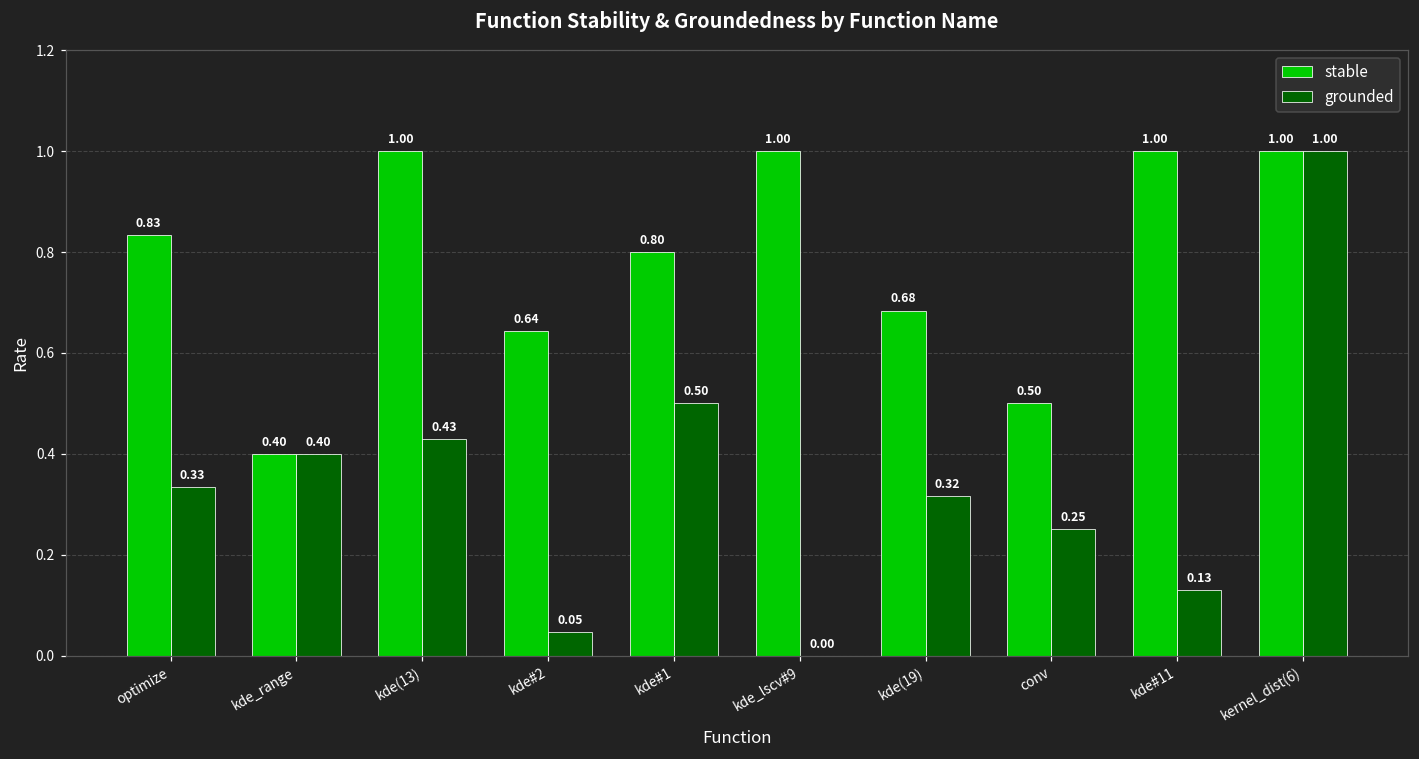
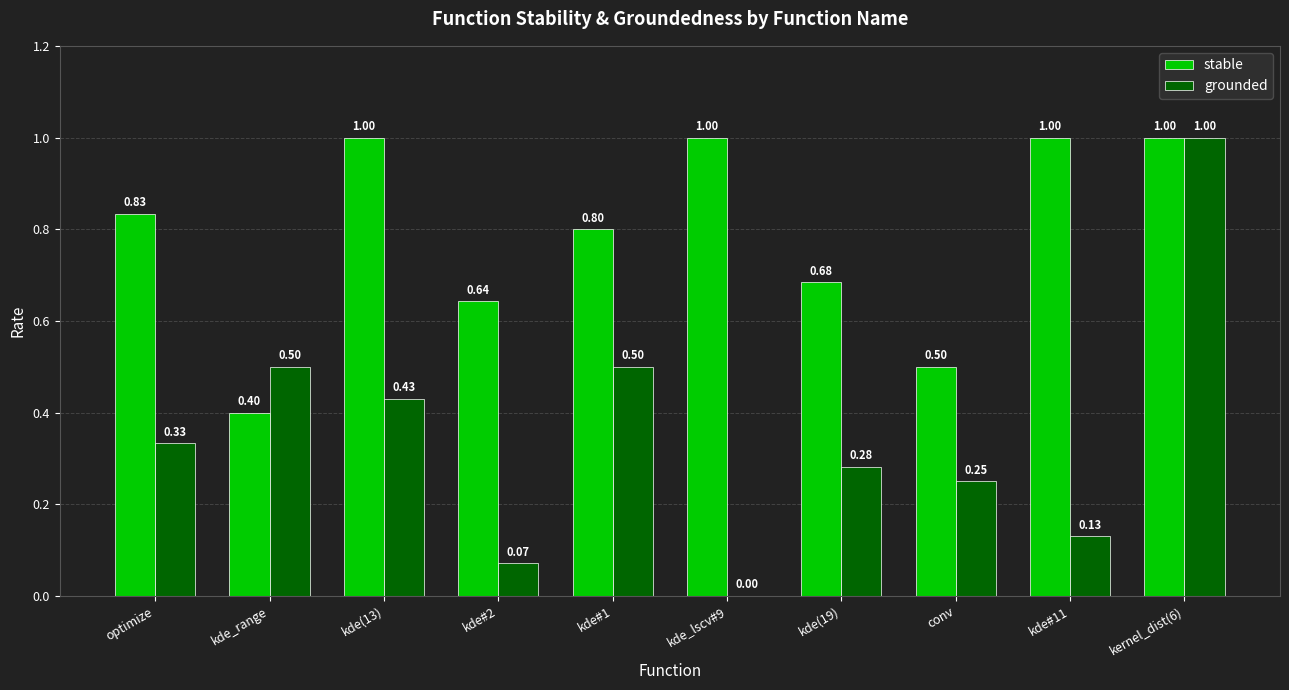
  {
    "stable": {
      "optimize": 0.83,
      "kde_range": 0.40,
      "kde(13)": 1.00,
      "kde#2": 0.64,
      "kde#1": 0.80,
      "kde_lscv#9": 1.00,
      "kde(19)": 0.68,
      "conv": 0.50,
      "kde#11": 1.00,
      "kernel_dist(6)": 1.00
    },
    "grounded": {
      "optimize": 0.33,
-     "kde_range": 0.40,
+     "kde_range": 0.50,
      "kde(13)": 0.43,
-     "kde#2": 0.05,
+     "kde#2": 0.07,
      "kde#1": 0.50,
      "kde_lscv#9": 0.00,
-     "kde(19)": 0.32,
+     "kde(19)": 0.28,
      "conv": 0.25,
      "kde#11": 0.13,
      "kernel_dist(6)": 1.00
    }
  }
